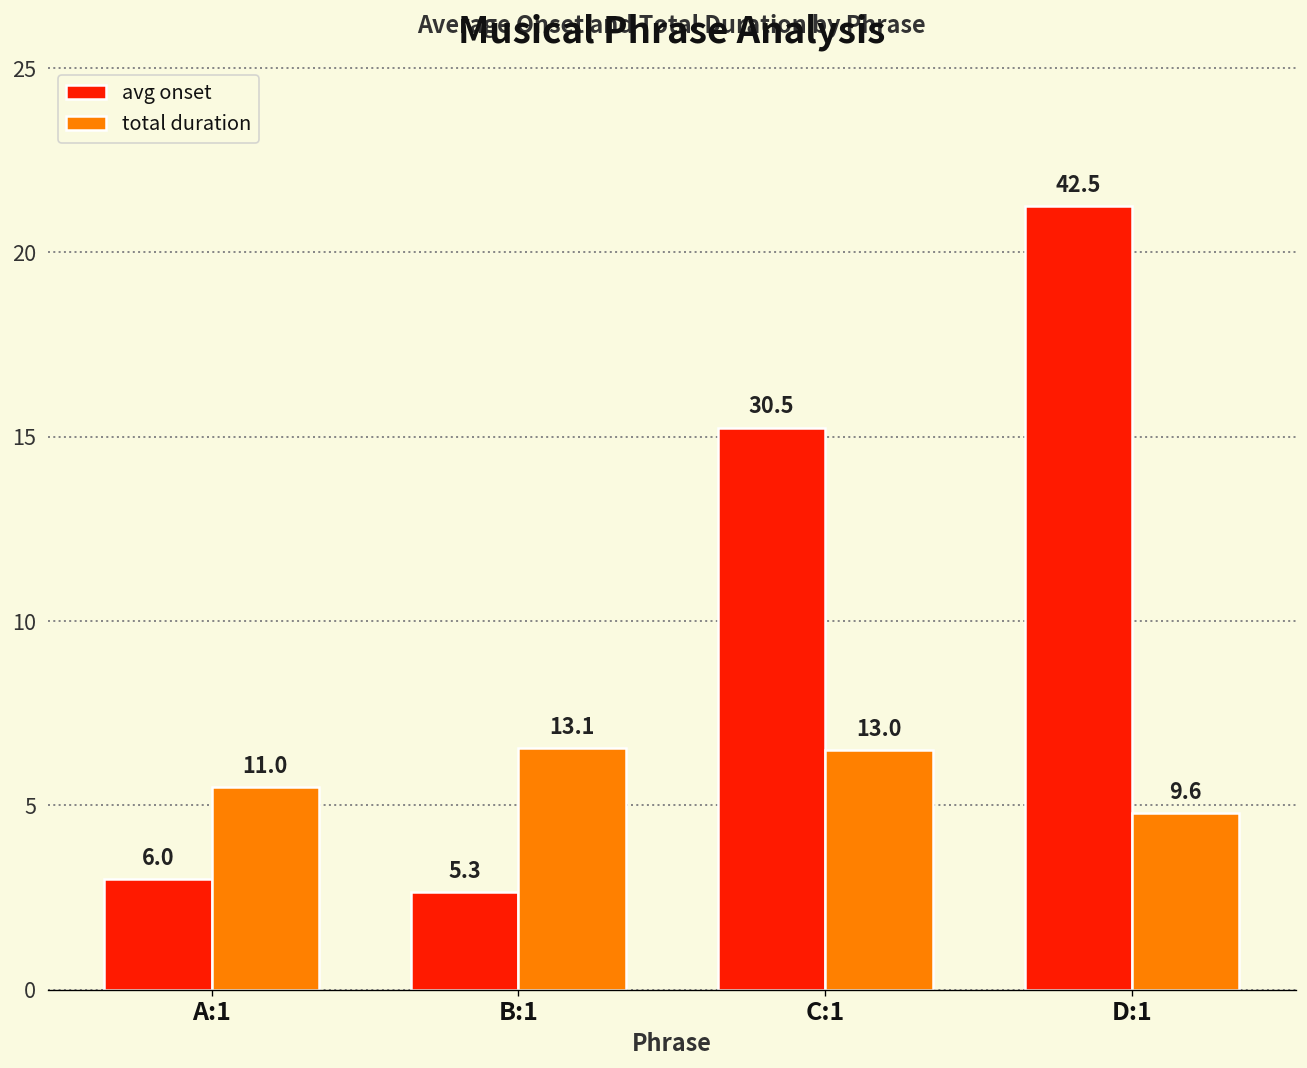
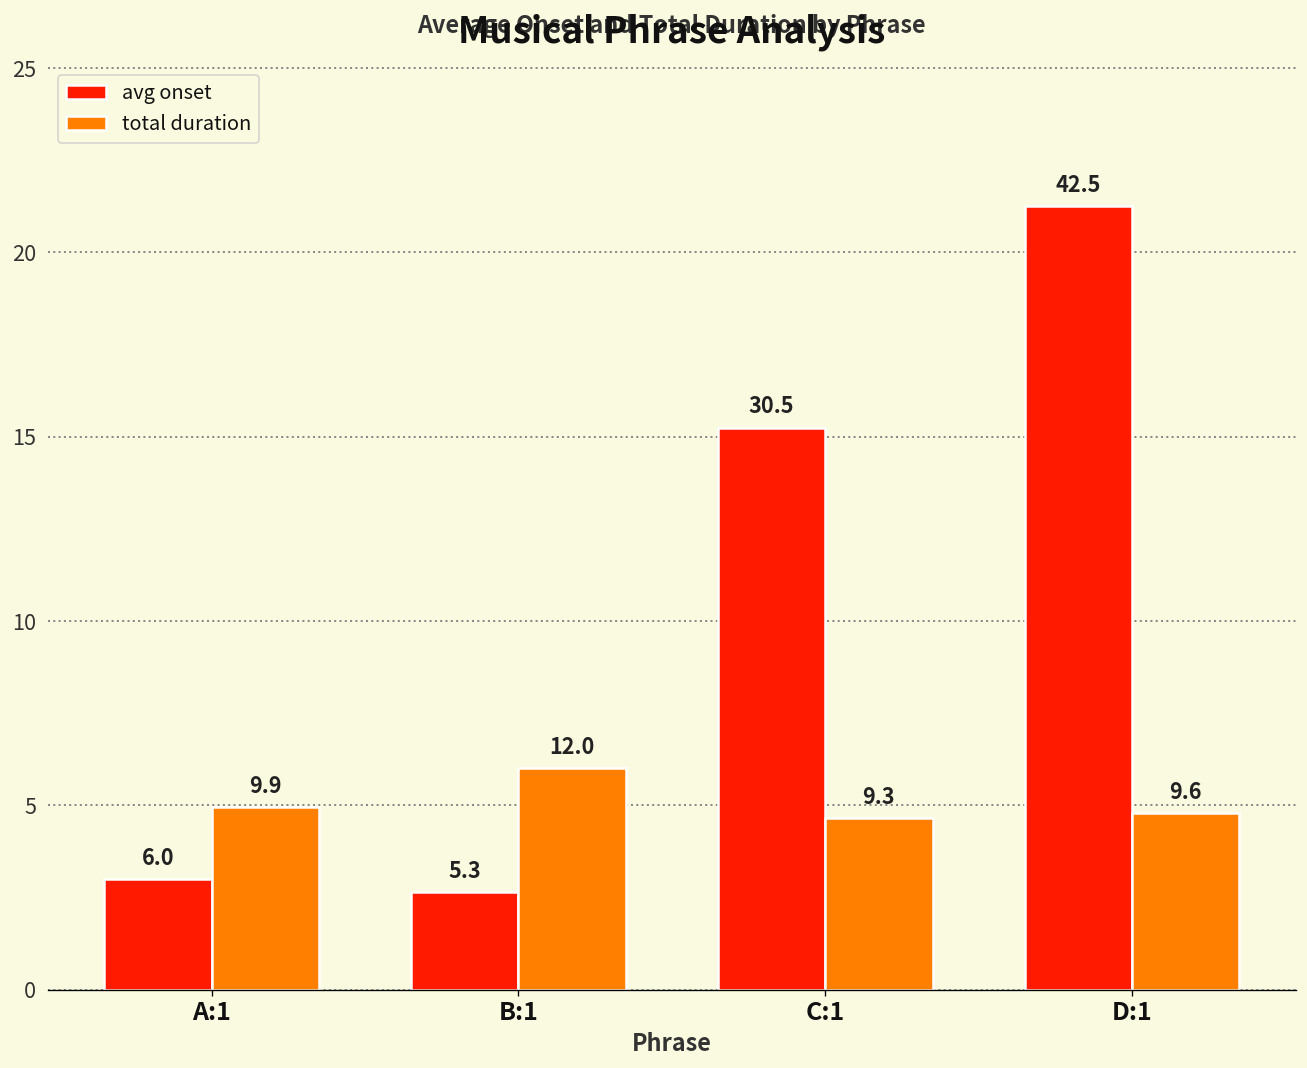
  {
    "avg onset": {
      "A:1": 6.0,
      "B:1": 5.3,
      "C:1": 30.5,
      "D:1": 42.5
    },
    "total duration": {
-     "A:1": 11.0,
-     "B:1": 13.1,
-     "C:1": 13.0,
+     "A:1": 9.9,
+     "B:1": 12.0,
+     "C:1": 9.3,
      "D:1": 9.6
    }
  }
